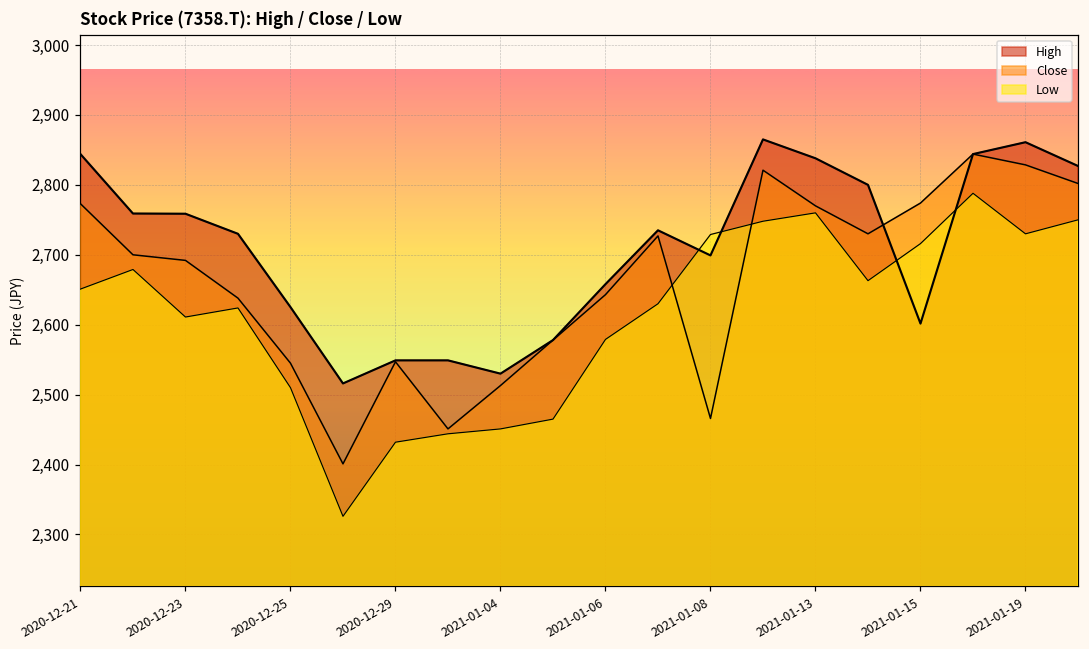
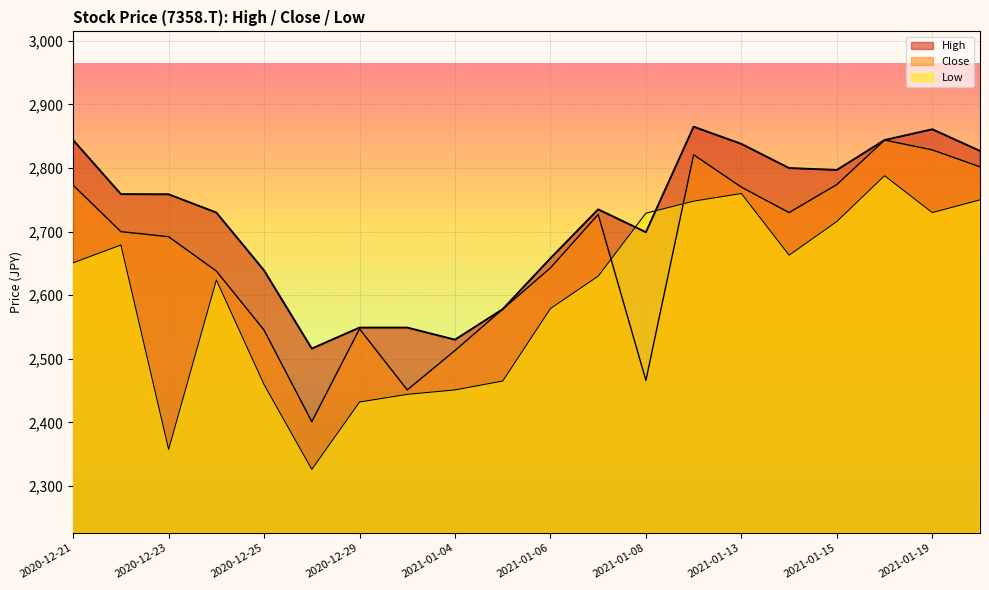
  {
    "High": {
      "2020-12-21": "2,840",
      "2020-12-23": "2,760",
-     "2020-12-25": "2,630",
+     "2020-12-25": "2,640",
      "2021-01-04": "2,530",
      "2021-01-06": "2,660",
      "2021-01-08": "2,700",
      "2021-01-13": "2,840",
-     "2021-01-15": "2,600",
+     "2021-01-15": "2,800",
      "2021-01-19": "2,860"
    },
    "Close": {
      "2020-12-21": "2,770",
      "2020-12-23": "2,690",
      "2020-12-25": "2,550",
      "2021-01-04": "2,510",
      "2021-01-06": "2,640",
      "2021-01-08": "2,470",
      "2021-01-13": "2,770",
      "2021-01-15": "2,770",
      "2021-01-19": "2,830"
    },
    "Low": {
      "2020-12-21": "2,650",
-     "2020-12-23": "2,610",
-     "2020-12-25": "2,510",
+     "2020-12-23": "2,360",
+     "2020-12-25": "2,460",
      "2020-12-29": "2,430",
      "2021-01-04": "2,450",
      "2021-01-06": "2,580",
      "2021-01-08": "2,730",
      "2021-01-13": "2,760",
      "2021-01-15": "2,720",
      "2021-01-19": "2,730"
    }
  }
